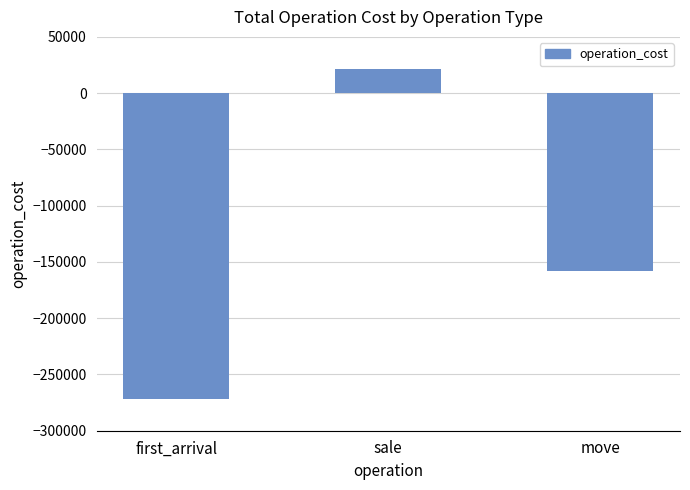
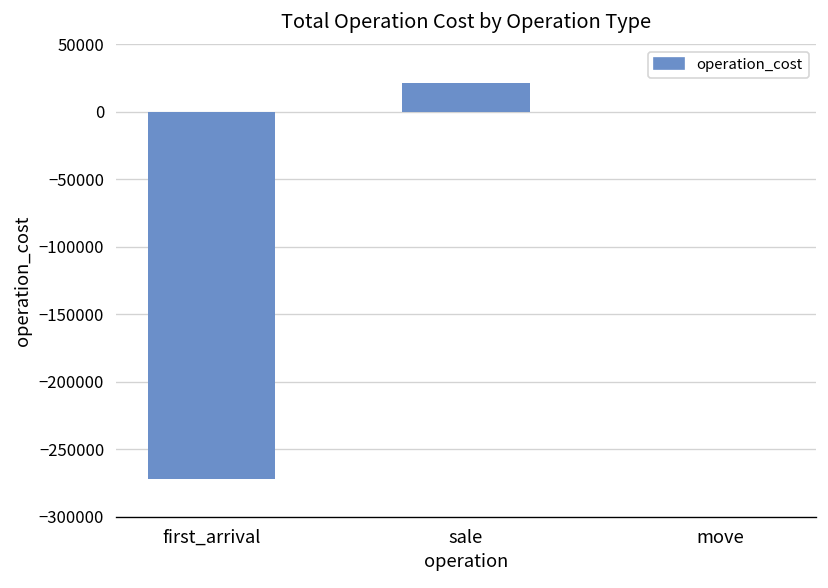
  {
    "first_arrival": -272000,
    "sale": 21000,
-   "move": -158000
+   "move": 0
  }
